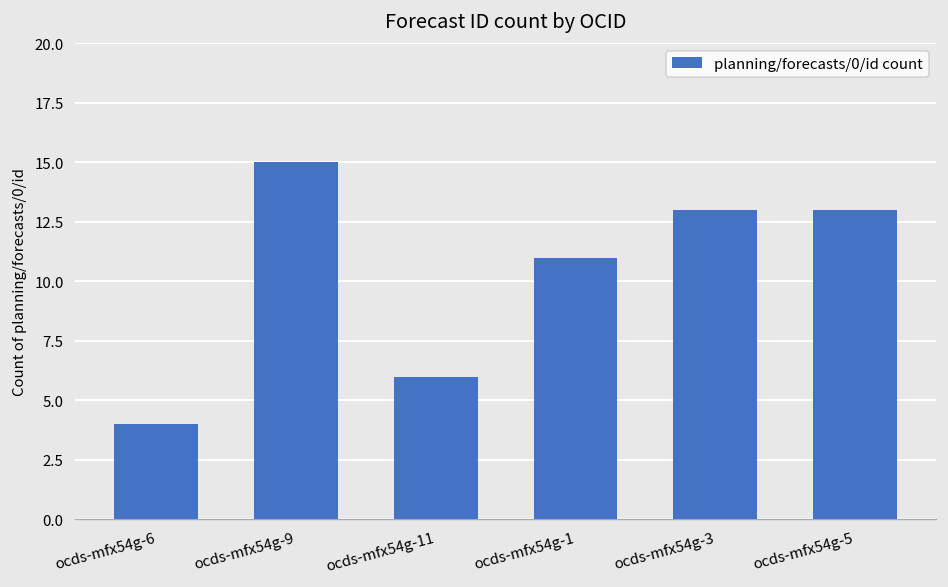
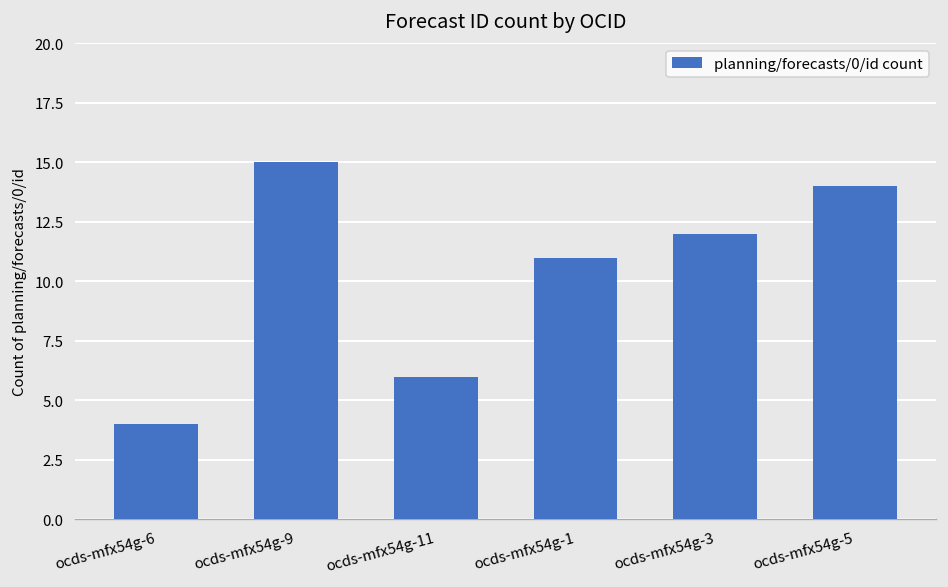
  {
    "ocds-mfx54g-6": 4,
    "ocds-mfx54g-9": 15,
    "ocds-mfx54g-11": 6,
    "ocds-mfx54g-1": 11,
-   "ocds-mfx54g-3": 13,
-   "ocds-mfx54g-5": 13
+   "ocds-mfx54g-3": 12,
+   "ocds-mfx54g-5": 14
  }
